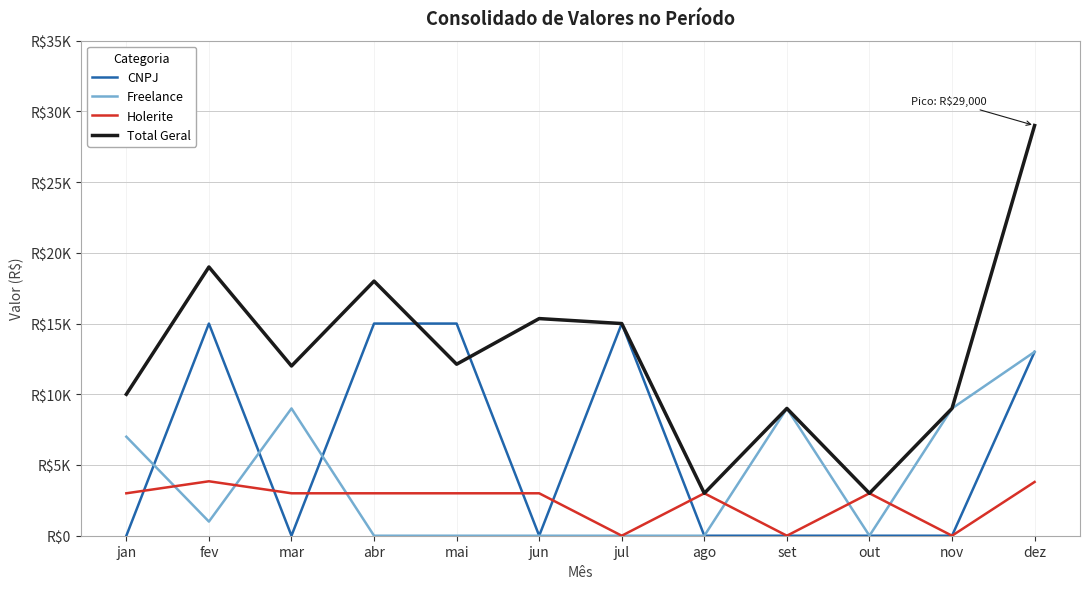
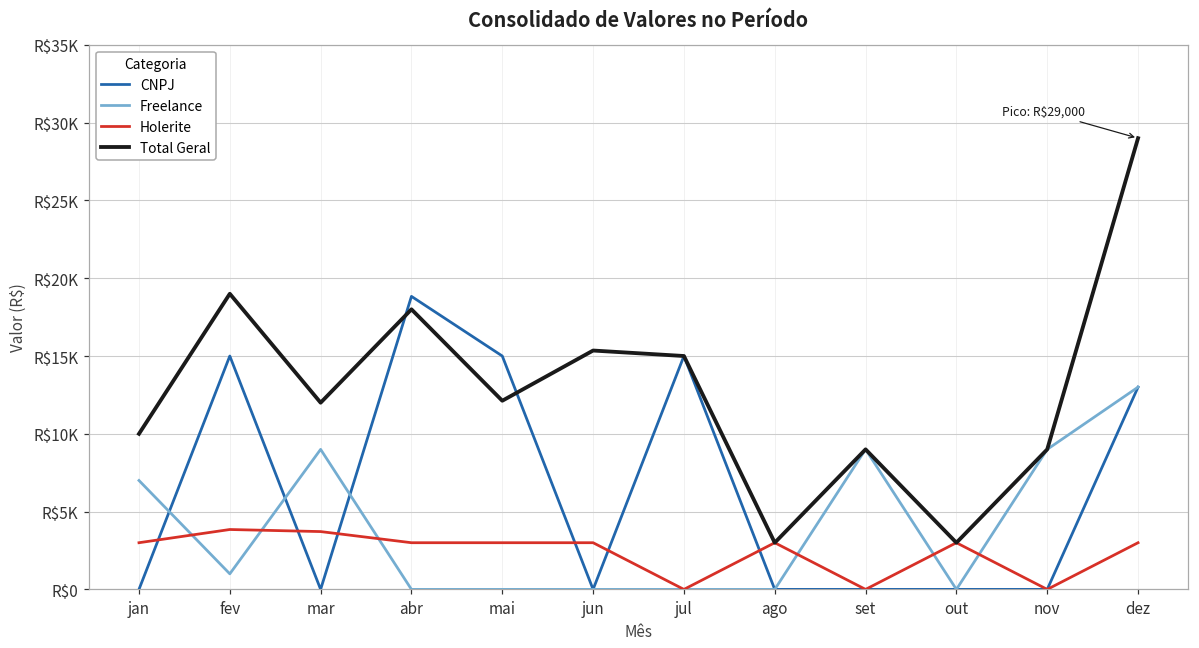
  {
    "CNPJ": {
      "jan": "R$0",
      "fev": "R$15000",
      "mar": "R$0",
-     "abr": "R$15000",
+     "abr": "R$18800",
      "mai": "R$15000"
    },
    "Freelance": {
      "jan": "R$7000",
      "fev": "R$1000",
      "mar": "R$9000",
      "abr": "R$0",
      "mai": "R$0"
    },
    "Holerite": {
      "jan": "R$3000",
      "fev": "R$3800",
-     "mar": "R$3000",
+     "mar": "R$3700",
      "abr": "R$3000",
      "mai": "R$3000",
      "jun": "R$3000",
-     "dez": "R$3800"
+     "dez": "R$3000"
    },
    "Total Geral": {
      "dez": "$29,000"
    }
  }
